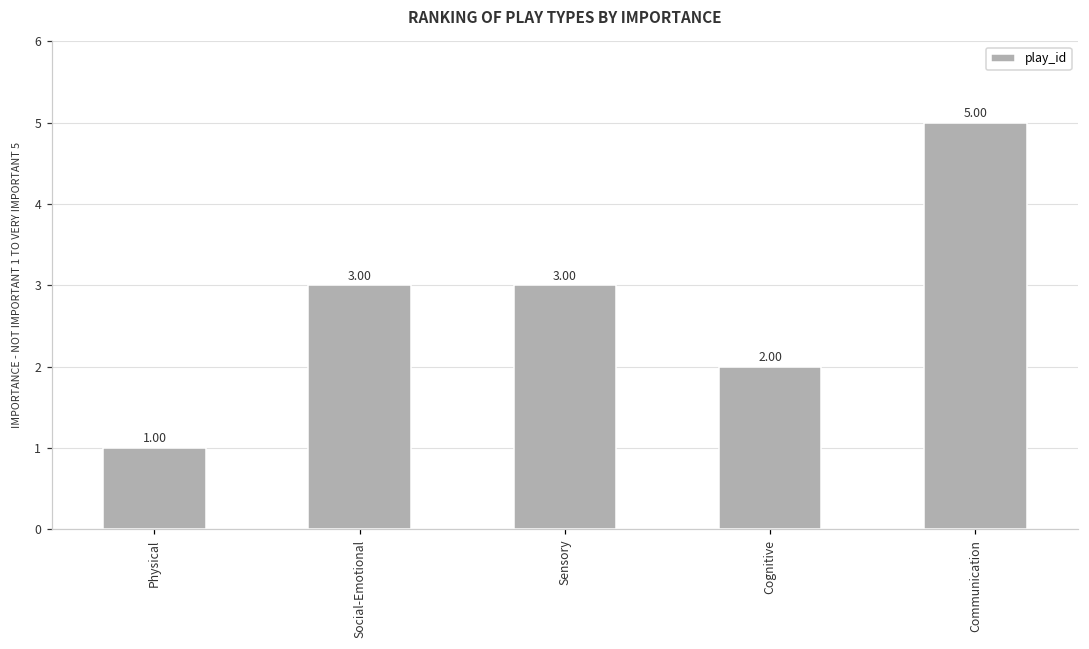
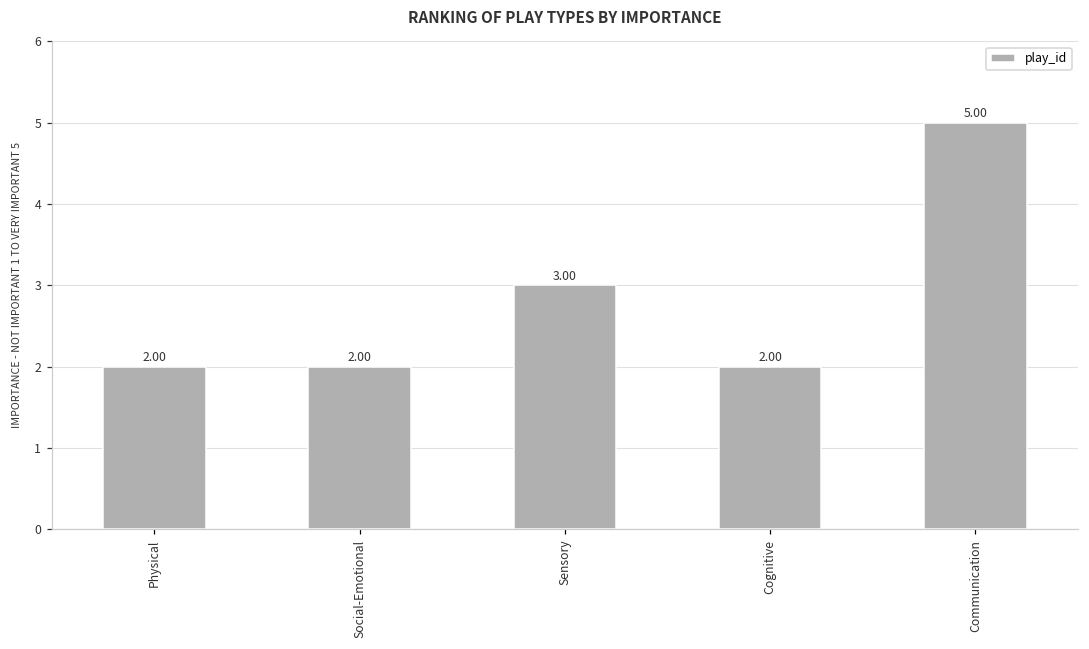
  {
-   "Physical": 1.00,
-   "Social-Emotional": 3.00,
+   "Physical": 2.00,
+   "Social-Emotional": 2.00,
    "Sensory": 3.00,
    "Cognitive": 2.00,
    "Communication": 5.00
  }
